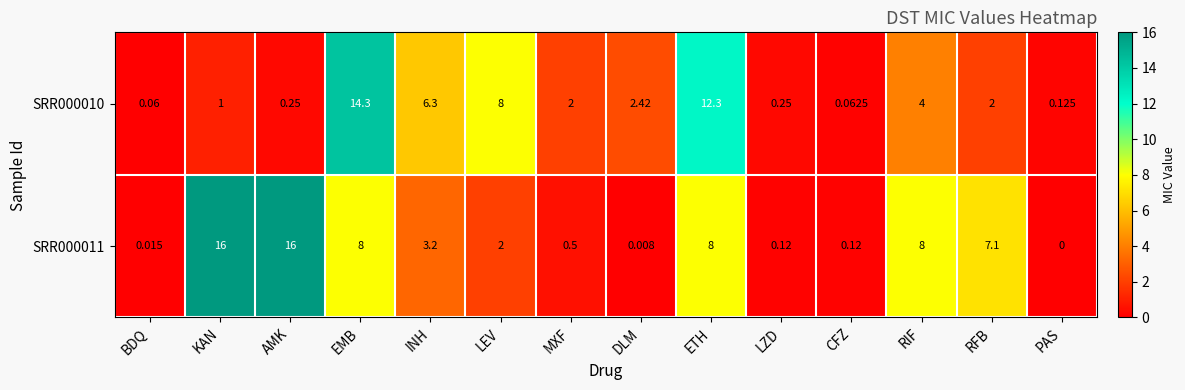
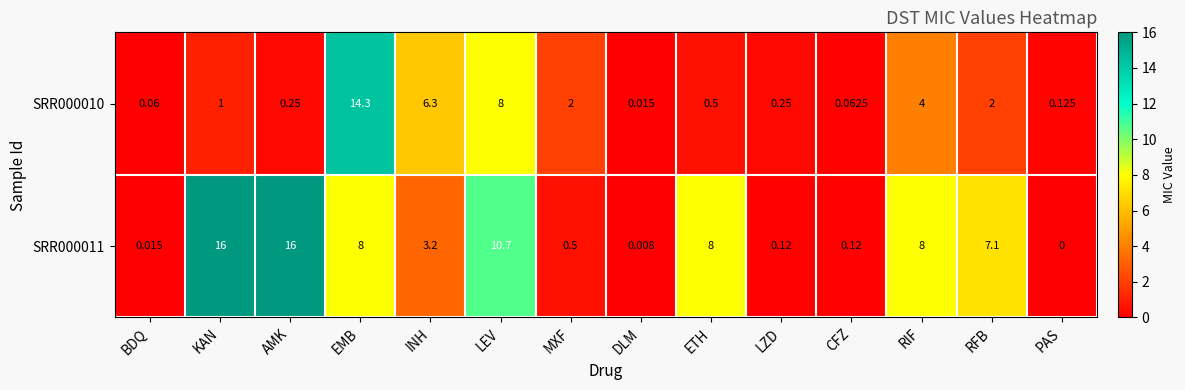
  {
    "SRR000010": {
      "BDQ": 0.06,
      "KAN": 1,
      "AMK": 0.25,
      "EMB": 14.3,
      "INH": 6.3,
      "LEV": 8,
      "MXF": 2,
-     "DLM": 2.42,
-     "ETH": 12.3,
+     "DLM": 0.015,
+     "ETH": 0.5,
      "LZD": 0.25,
      "CFZ": 0.0625,
      "RIF": 4,
      "RFB": 2,
      "PAS": 0.125
    },
    "SRR000011": {
      "BDQ": 0.015,
      "KAN": 16,
      "AMK": 16,
      "EMB": 8,
      "INH": 3.2,
-     "LEV": 2,
+     "LEV": 10.7,
      "MXF": 0.5,
      "DLM": 0.008,
      "ETH": 8,
      "LZD": 0.12,
      "CFZ": 0.12,
      "RIF": 8,
      "RFB": 7.1,
      "PAS": 0
    }
  }
